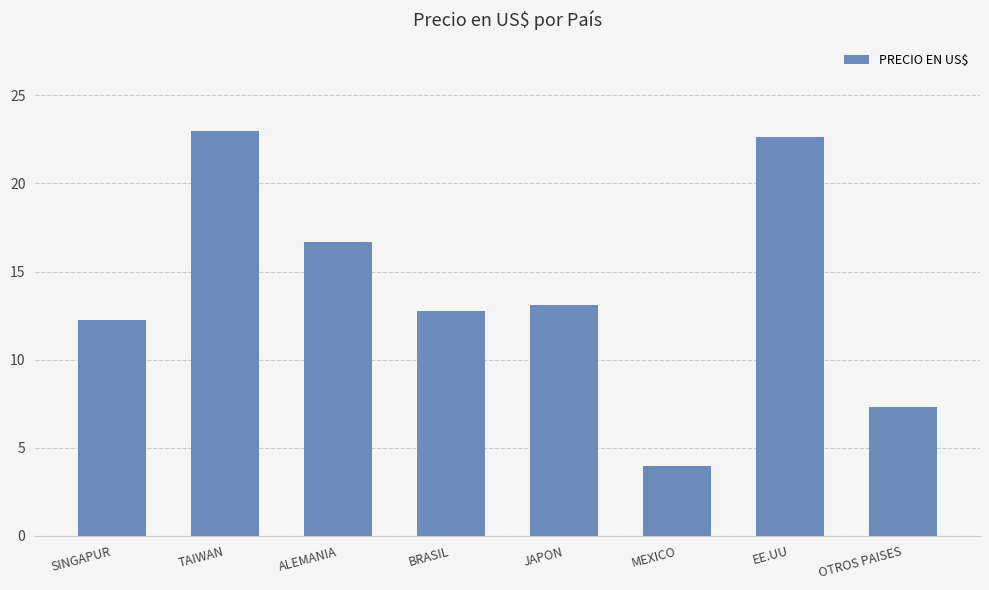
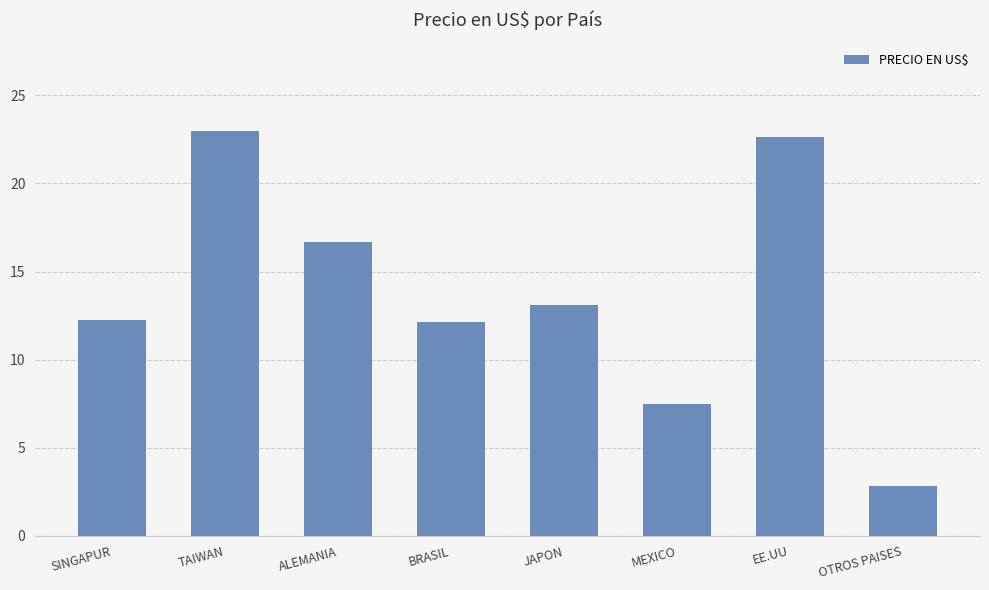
  {
    "SINGAPUR": 12.3,
    "TAIWAN": 23.0,
    "ALEMANIA": 16.7,
-   "BRASIL": 12.7,
+   "BRASIL": 12.1,
    "JAPON": 13.1,
-   "MEXICO": 4.0,
+   "MEXICO": 7.5,
    "EE.UU": 22.7,
-   "OTROS PAISES": 7.3
+   "OTROS PAISES": 2.8
  }
